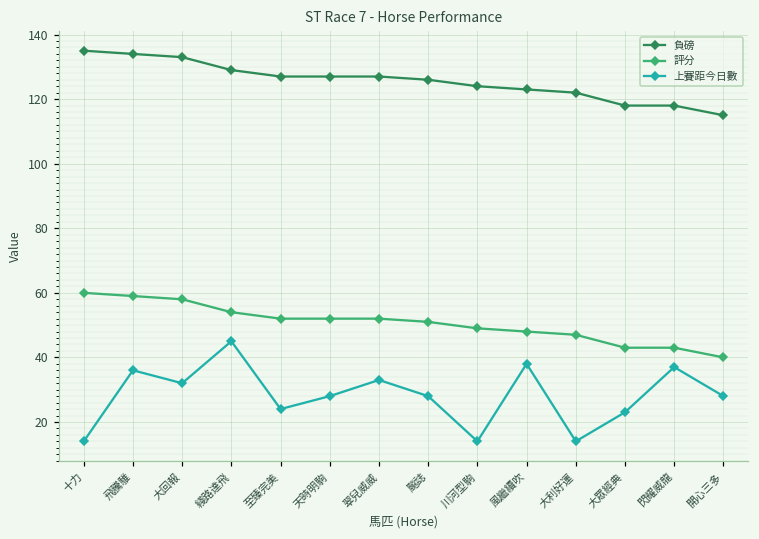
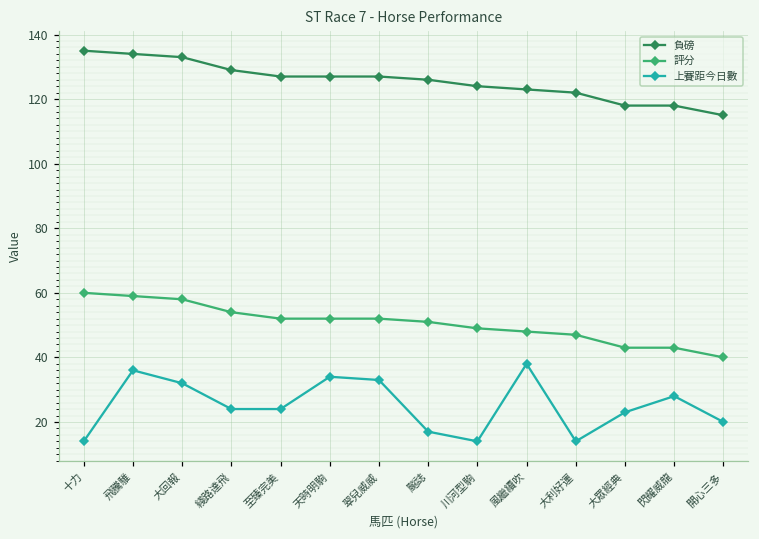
  {
    "上賽距今日數": {
      "十力": 14,
      "飛騰騅": 36,
      "大回報": 32,
-     "綫路達飛": 45,
+     "綫路達飛": 24,
      "至臻完美": 24,
-     "天時明駒": 28,
+     "天時明駒": 34,
      "翠兒威威": 33,
-     "飈誌": 28,
+     "飈誌": 17,
      "川河型駒": 14,
      "風繼續吹": 38,
      "大利好運": 14,
      "大眾經典": 23,
-     "閃耀威龍": 37,
-     "開心三多": 28
+     "閃耀威龍": 28,
+     "開心三多": 20
    }
  }
